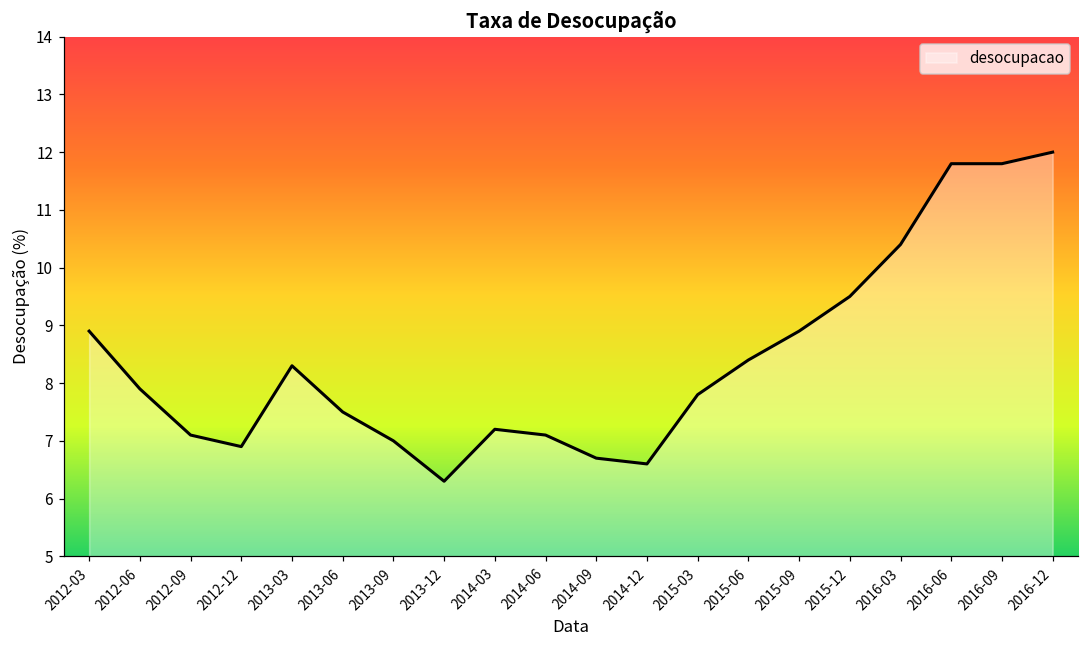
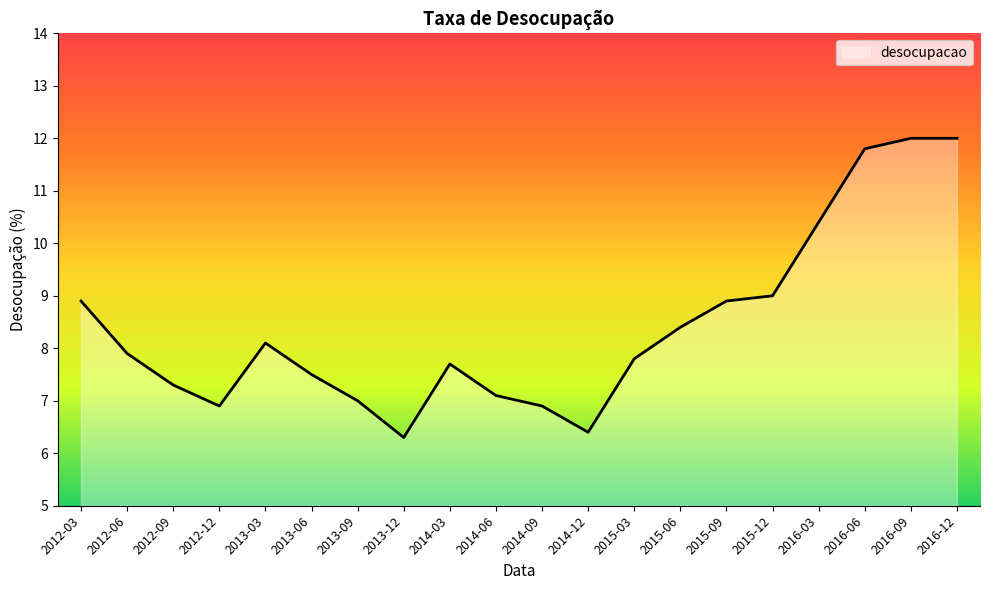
  {
    "2012-03": 8.9,
    "2012-06": 7.9,
-   "2012-09": 7.1,
+   "2012-09": 7.3,
    "2012-12": 6.9,
-   "2013-03": 8.3,
+   "2013-03": 8.1,
    "2013-06": 7.5,
    "2013-09": 7.0,
    "2013-12": 6.3,
-   "2014-03": 7.2,
+   "2014-03": 7.7,
    "2014-06": 7.1,
-   "2014-09": 6.7,
-   "2014-12": 6.6,
+   "2014-09": 6.9,
+   "2014-12": 6.4,
    "2015-03": 7.8,
    "2015-06": 8.4,
    "2015-09": 8.9,
-   "2015-12": 9.5,
+   "2015-12": 9.0,
    "2016-03": 10.4,
    "2016-06": 11.8,
-   "2016-09": 11.8,
+   "2016-09": 12.0,
    "2016-12": 12.0
  }
